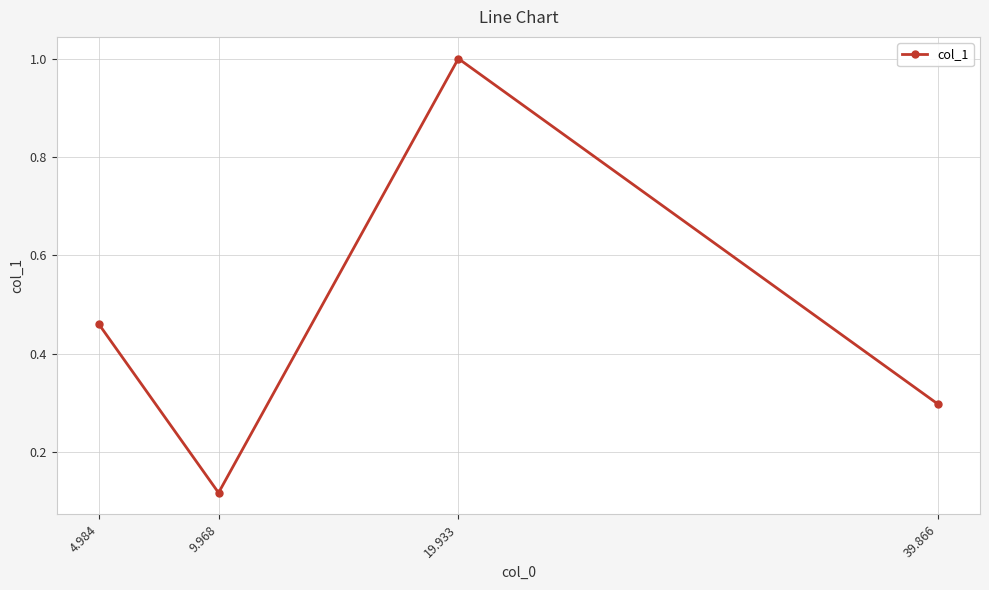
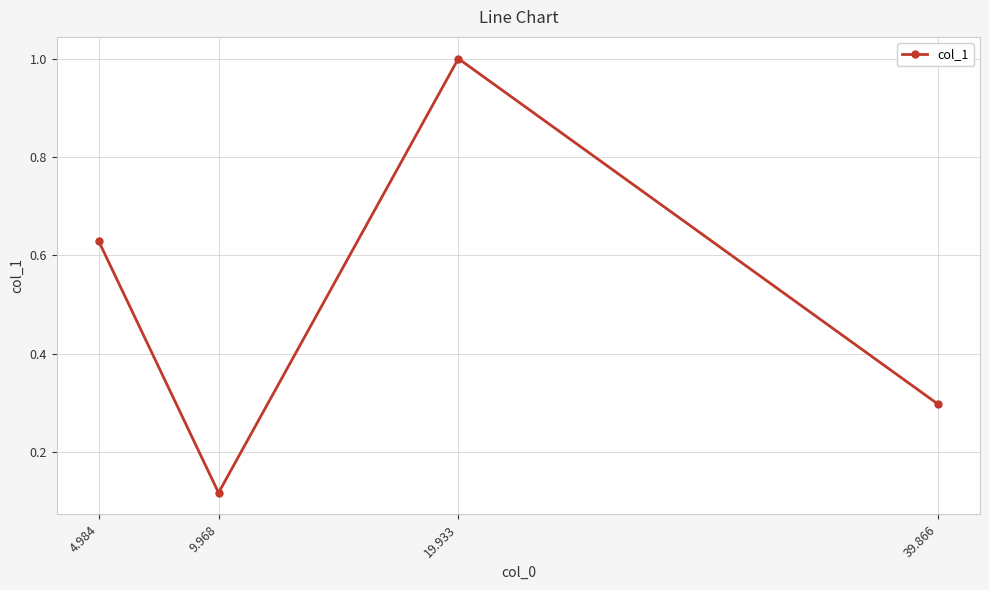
  {
-   "4.984": 0.46,
+   "4.984": 0.63,
    "9.968": 0.12,
    "19.933": 1.00,
    "39.866": 0.30
  }
